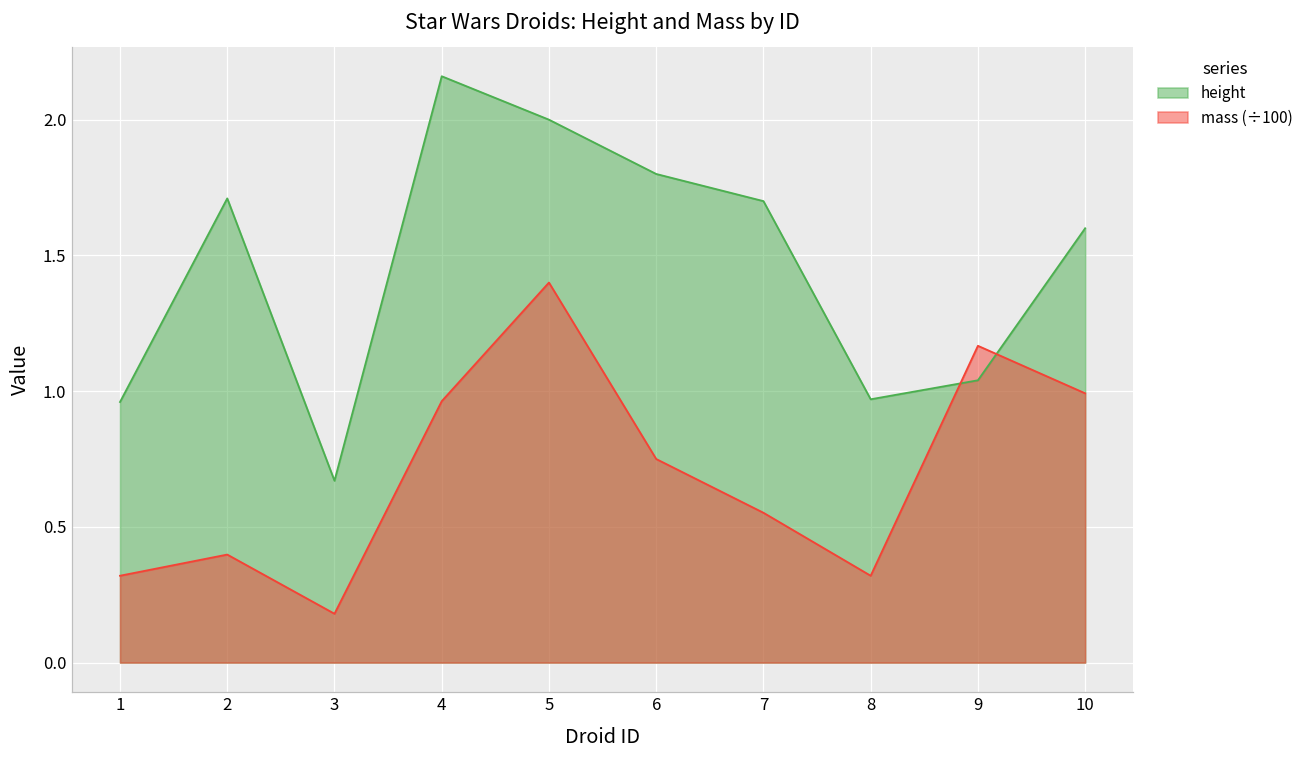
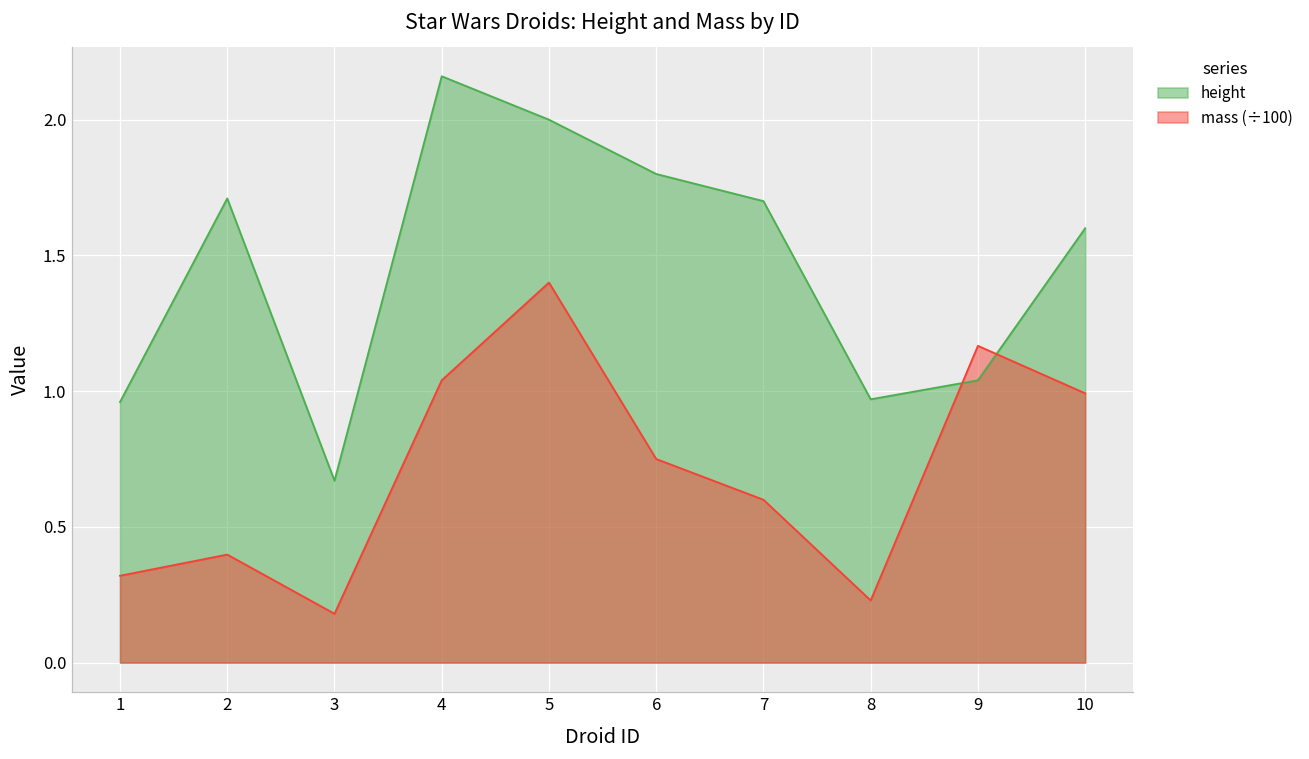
  {
    "height": {
      "1": 0.96,
      "2": 1.71,
      "3": 0.67,
      "4": 2.16,
      "5": 2.00,
      "6": 1.80,
      "7": 1.70,
      "8": 0.97,
      "9": 1.04,
      "10": 1.60
    },
    "mass (÷100)": {
      "1": 0.32,
      "2": 0.40,
      "3": 0.18,
-     "4": 0.96,
+     "4": 1.04,
      "5": 1.40,
      "6": 0.75,
-     "7": 0.55,
-     "8": 0.32,
+     "7": 0.60,
+     "8": 0.23,
      "9": 1.17,
      "10": 0.99
    }
  }
